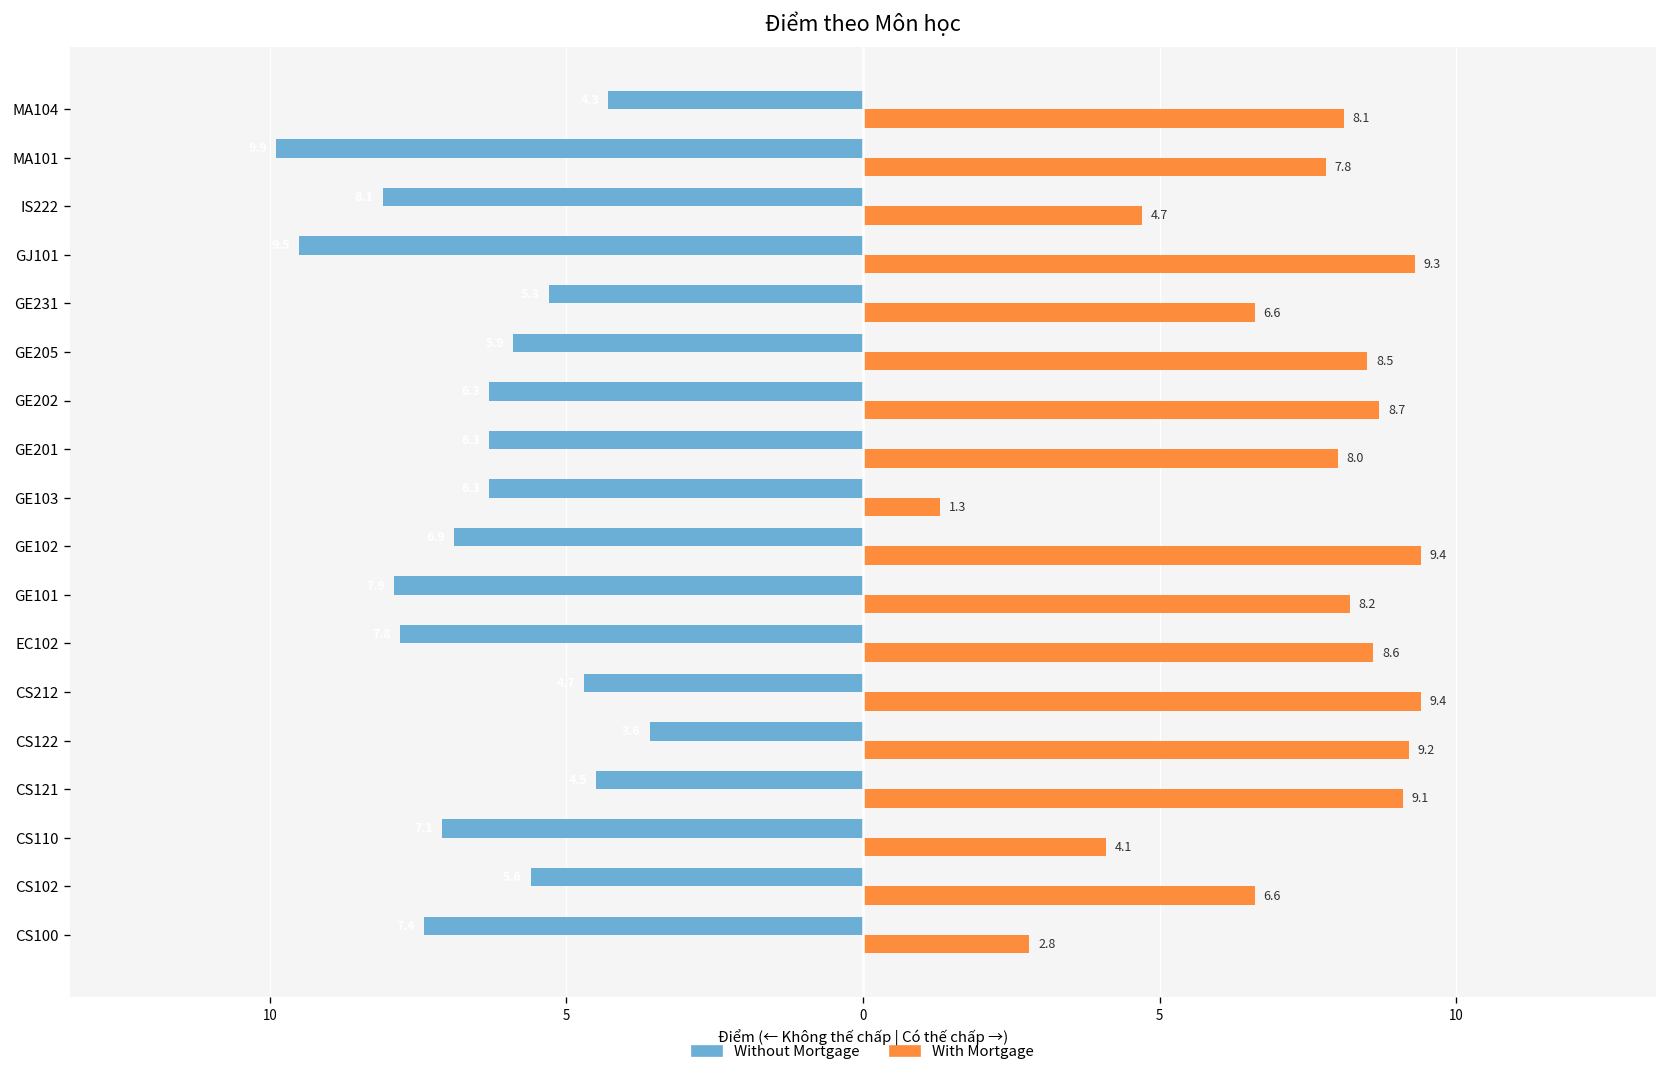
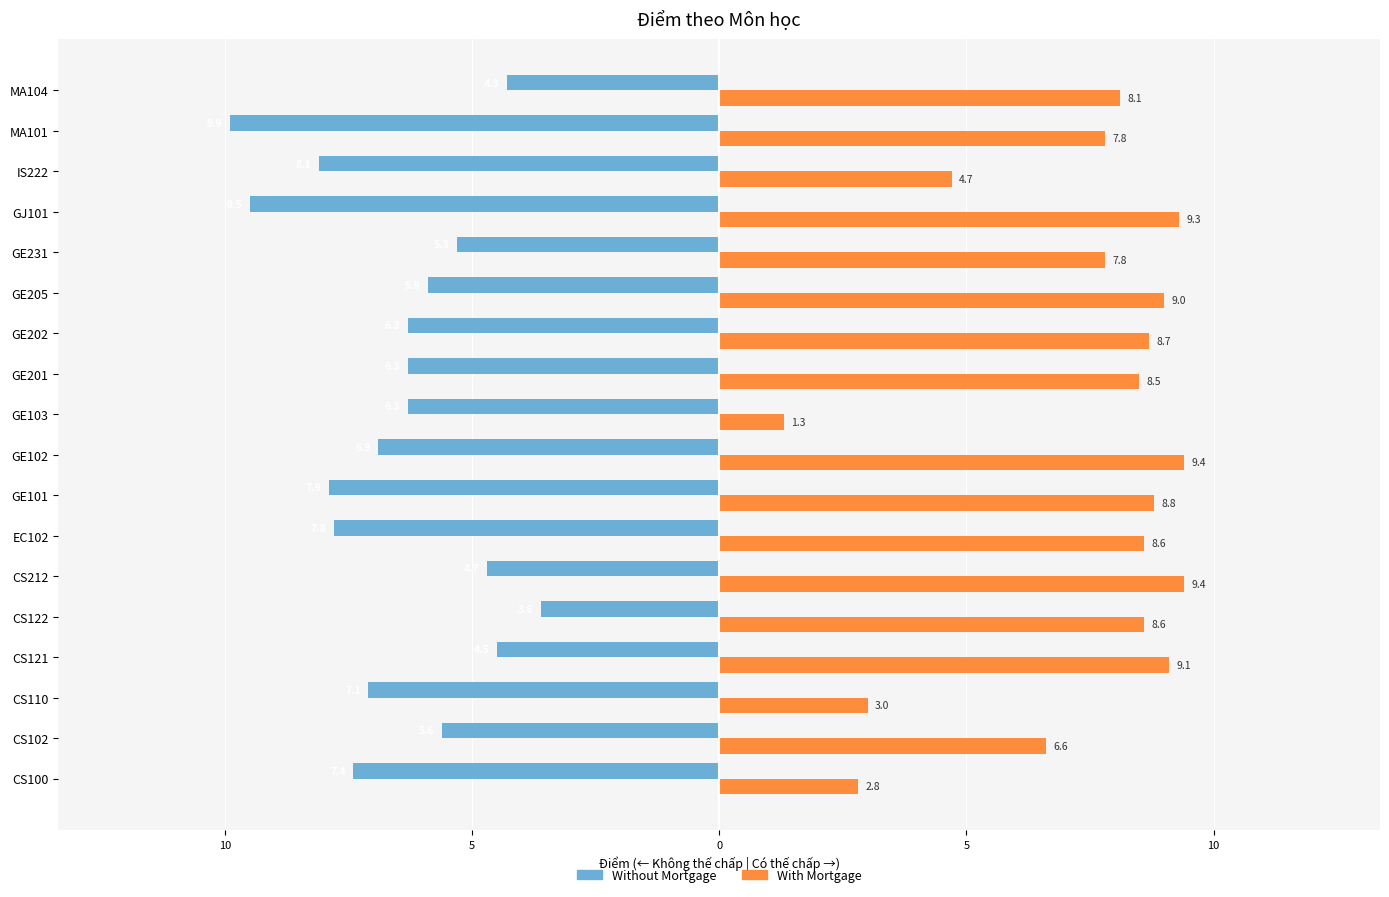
  {
    "With Mortgage": {
      "MA104": 8.1,
      "MA101": 7.8,
      "IS222": 4.7,
      "GJ101": 9.3,
-     "GE231": 6.6,
-     "GE205": 8.5,
+     "GE231": 7.8,
+     "GE205": 9.0,
      "GE202": 8.7,
-     "GE201": 8.0,
+     "GE201": 8.5,
      "GE103": 1.3,
      "GE102": 9.4,
-     "GE101": 8.2,
+     "GE101": 8.8,
      "EC102": 8.6,
      "CS212": 9.4,
-     "CS122": 9.2,
+     "CS122": 8.6,
      "CS121": 9.1,
-     "CS110": 4.1,
+     "CS110": 3.0,
      "CS102": 6.6,
      "CS100": 2.8
    }
  }
